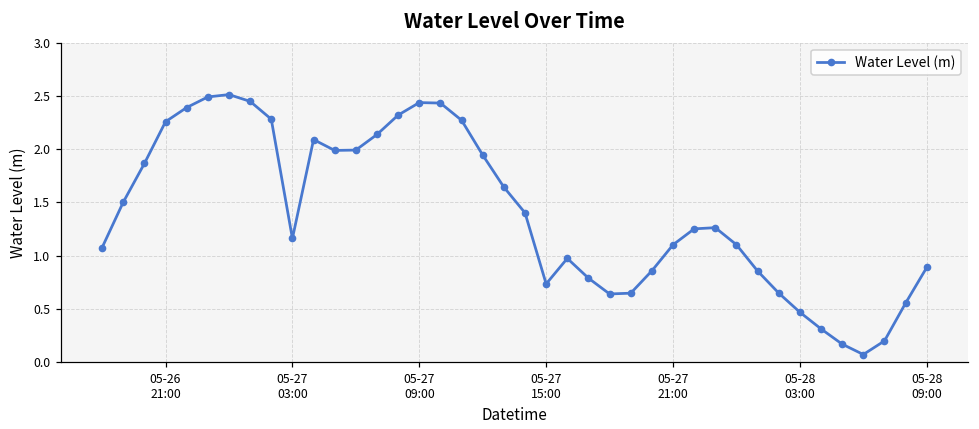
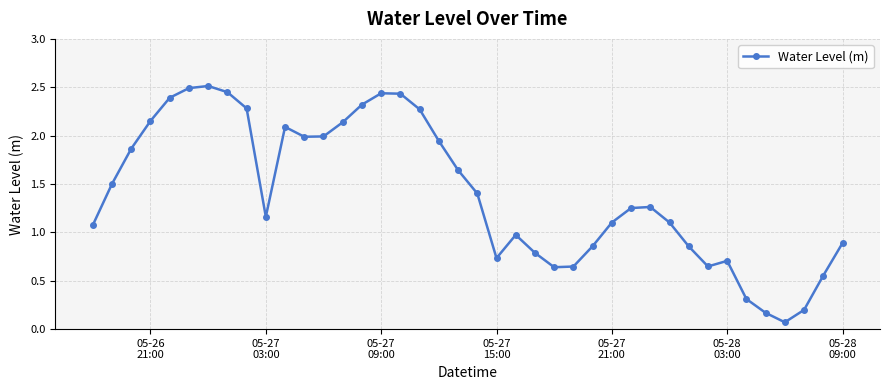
  {
-   "05-26 21:00": 2.3,
+   "05-26 21:00": 2.2,
    "05-27 03:00": 1.2,
    "05-27 09:00": 2.4,
    "05-27 15:00": 0.7,
    "05-27 21:00": 1.1,
-   "05-28 03:00": 0.5,
+   "05-28 03:00": 0.7,
    "05-28 09:00": 0.9
  }
